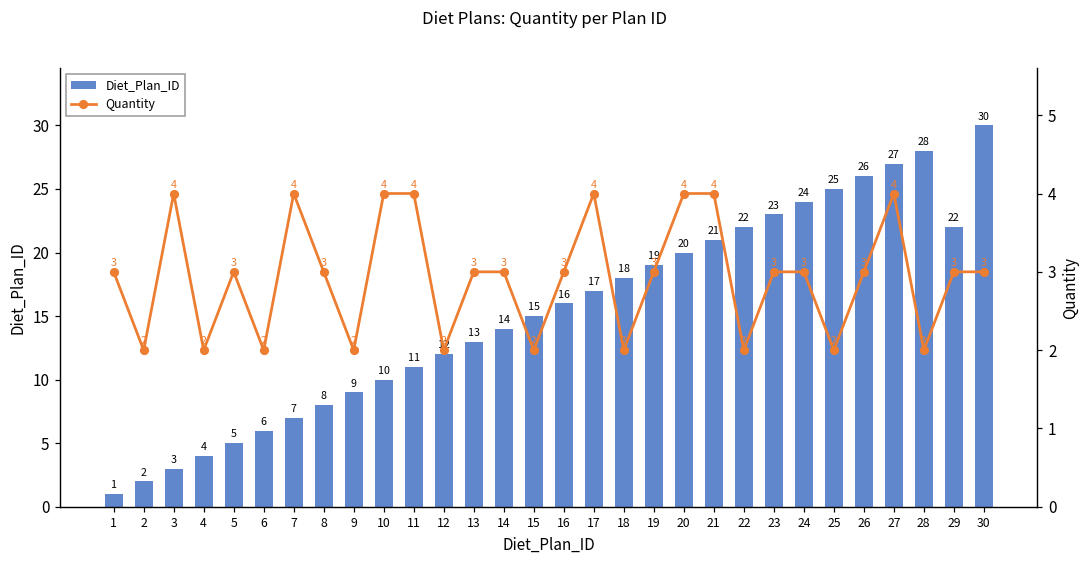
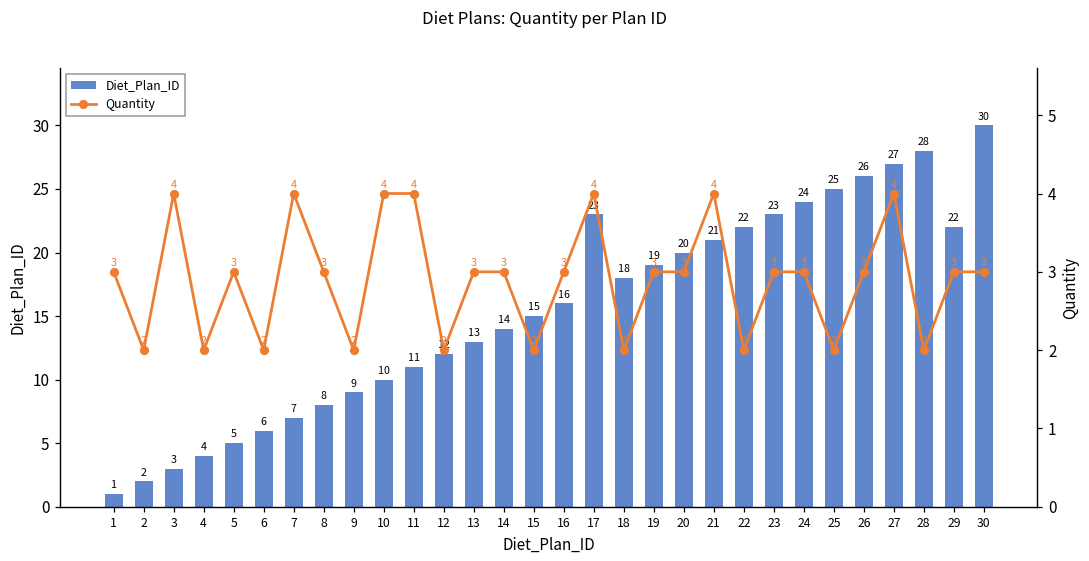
  {
    "Diet_Plan_ID": {
      "1": 1,
      "2": 2,
      "3": 3,
      "4": 4,
      "5": 5,
      "6": 6,
      "7": 7,
      "8": 8,
      "9": 9,
      "10": 10,
      "11": 11,
      "13": 13,
      "14": 14,
      "15": 15,
      "16": 16,
-     "17": 17,
+     "17": 23,
      "18": 18,
      "20": 20,
      "21": 21,
      "22": 22,
      "23": 23,
      "24": 24,
      "25": 25,
      "26": 26,
      "27": 27,
      "28": 28,
      "29": 22,
      "30": 30
    },
    "Quantity": {
      "1": 3,
      "3": 4,
      "5": 3,
      "7": 4,
      "8": 3,
      "9": 2,
      "10": 4,
      "11": 4,
      "13": 3,
      "14": 3,
      "15": 2,
      "16": 3,
      "17": 4,
-     "20": 4,
+     "20": 3,
      "21": 4,
      "23": 3,
      "24": 3,
      "25": 2,
      "26": 3,
      "27": 4,
      "29": 3,
      "30": 3
    }
  }
